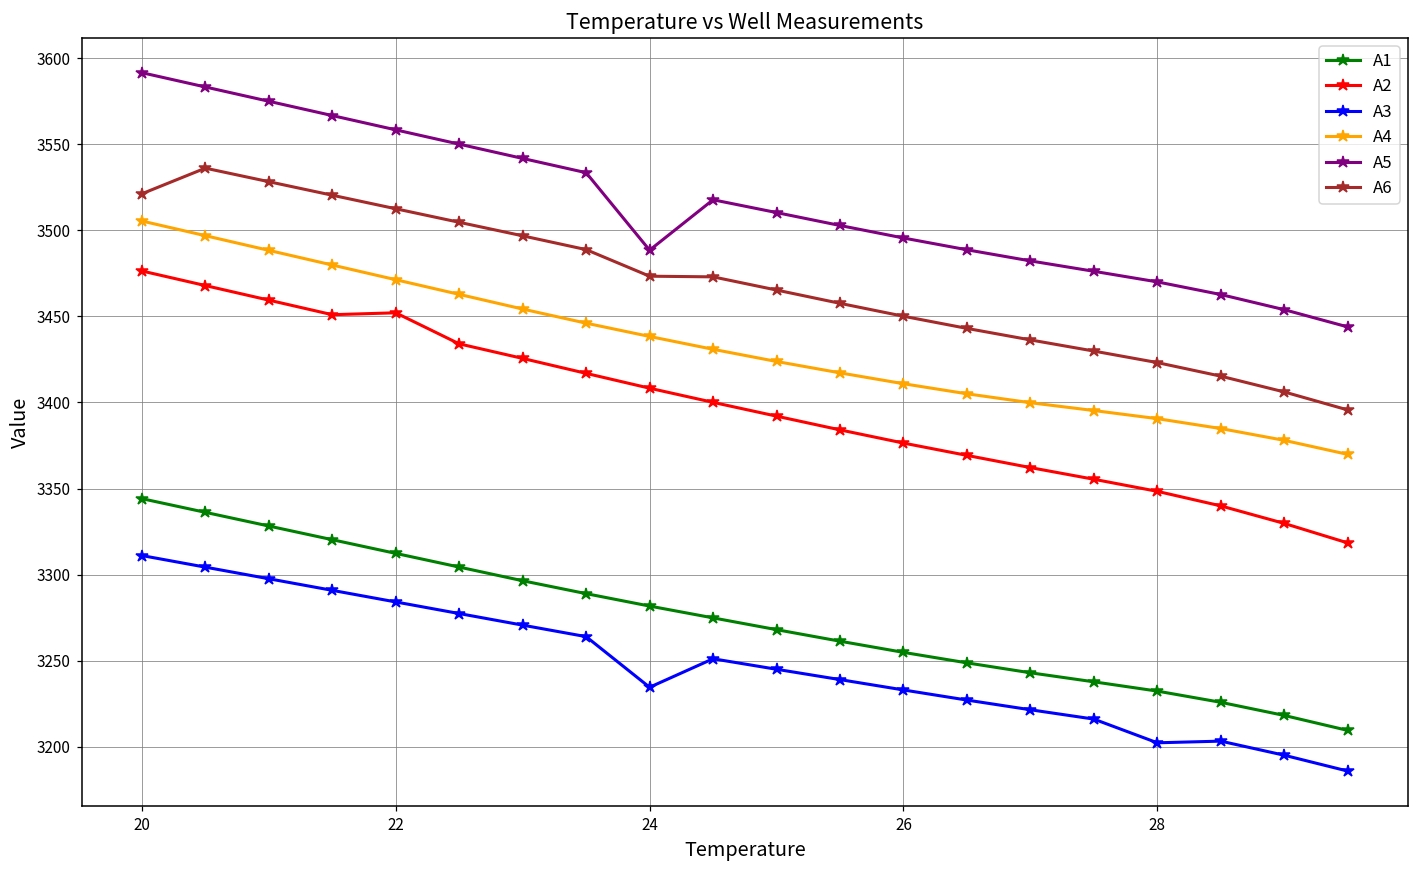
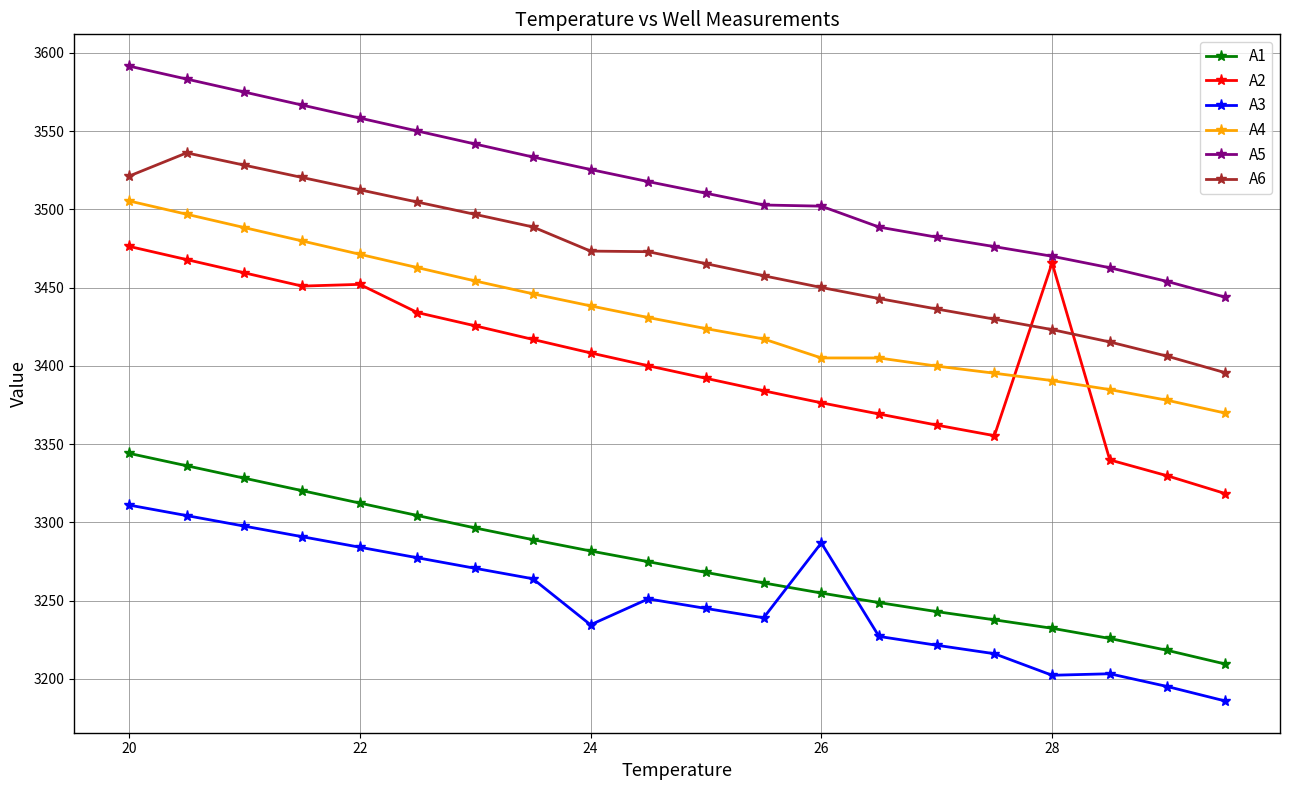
  {
    "A1": {
      "20": 3344,
      "22": 3312,
      "24": 3282,
      "26": 3255,
      "28": 3232
    },
    "A2": {
      "20": 3476,
      "22": 3452,
      "24": 3408,
      "26": 3376,
-     "28": 3348
+     "28": 3466
    },
    "A3": {
      "20": 3311,
      "22": 3284,
      "24": 3235,
-     "26": 3233,
+     "26": 3287,
      "28": 3202
    },
    "A4": {
      "20": 3505,
      "22": 3471,
      "24": 3438,
-     "26": 3411,
+     "26": 3405,
      "28": 3391
    },
    "A5": {
      "20": 3592,
      "22": 3558,
-     "24": 3488,
-     "26": 3496,
+     "24": 3525,
+     "26": 3502,
      "28": 3470
    },
    "A6": {
      "20": 3521,
      "22": 3513,
      "24": 3473,
      "26": 3450,
      "28": 3423
    }
  }
